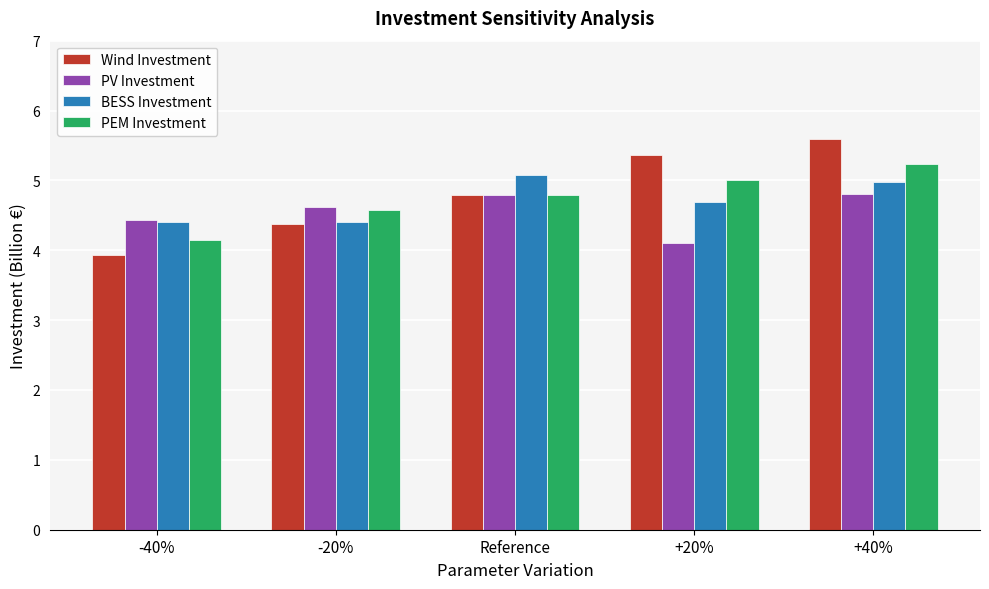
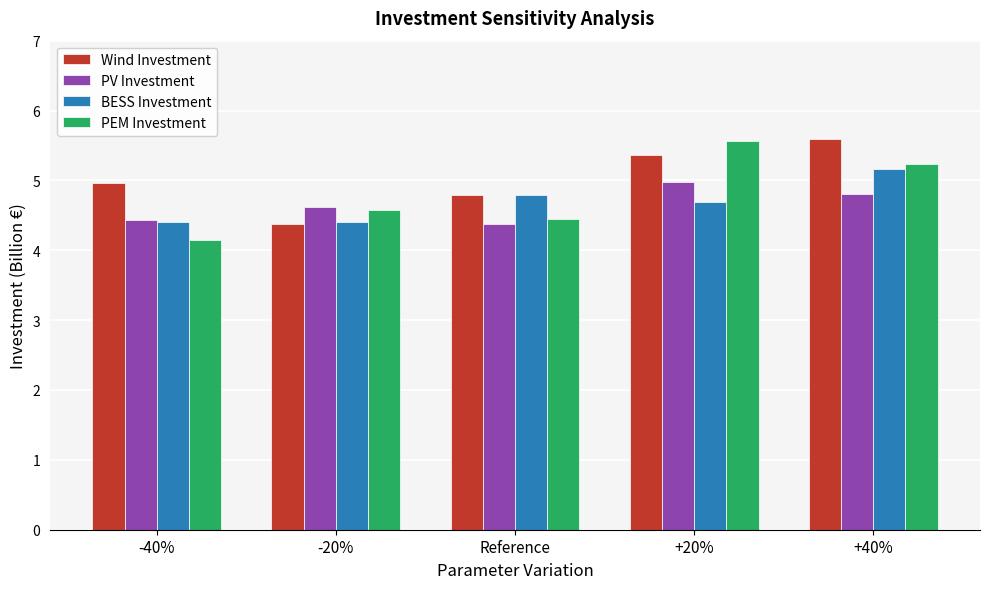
  {
    "Wind Investment": {
-     "-40%": 3.9,
+     "-40%": 5.0,
      "-20%": 4.4,
      "Reference": 4.8,
      "+20%": 5.4,
      "+40%": 5.6
    },
    "PV Investment": {
      "-40%": 4.4,
      "-20%": 4.6,
-     "Reference": 4.8,
-     "+20%": 4.1,
+     "Reference": 4.4,
+     "+20%": 5.0,
      "+40%": 4.8
    },
    "BESS Investment": {
      "-40%": 4.4,
      "-20%": 4.4,
-     "Reference": 5.1,
+     "Reference": 4.8,
      "+20%": 4.7,
-     "+40%": 5.0
+     "+40%": 5.2
    },
    "PEM Investment": {
      "-40%": 4.1,
      "-20%": 4.6,
-     "Reference": 4.8,
-     "+20%": 5.0,
+     "Reference": 4.5,
+     "+20%": 5.6,
      "+40%": 5.2
    }
  }
